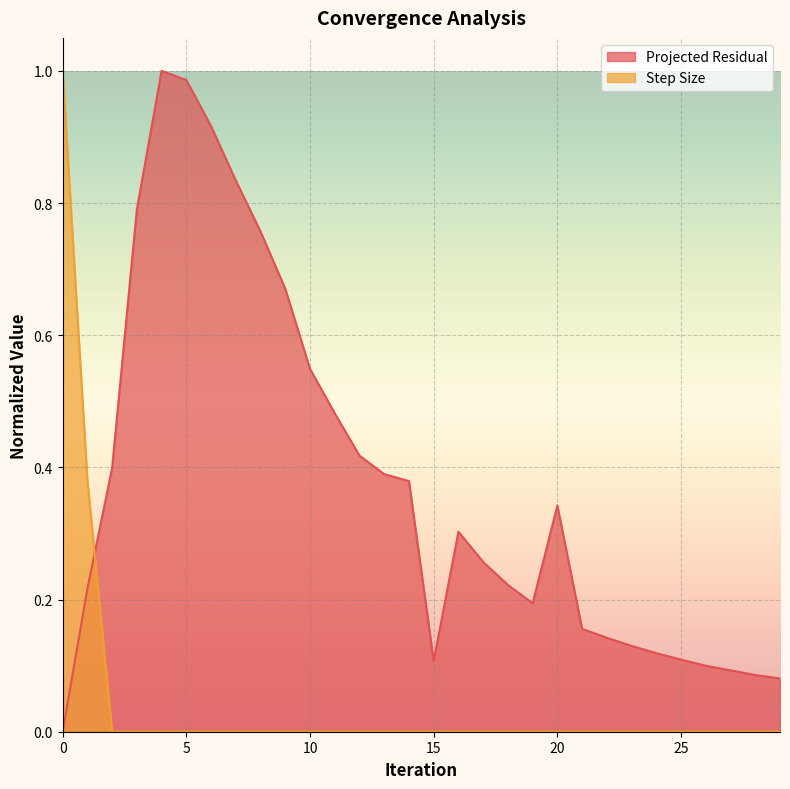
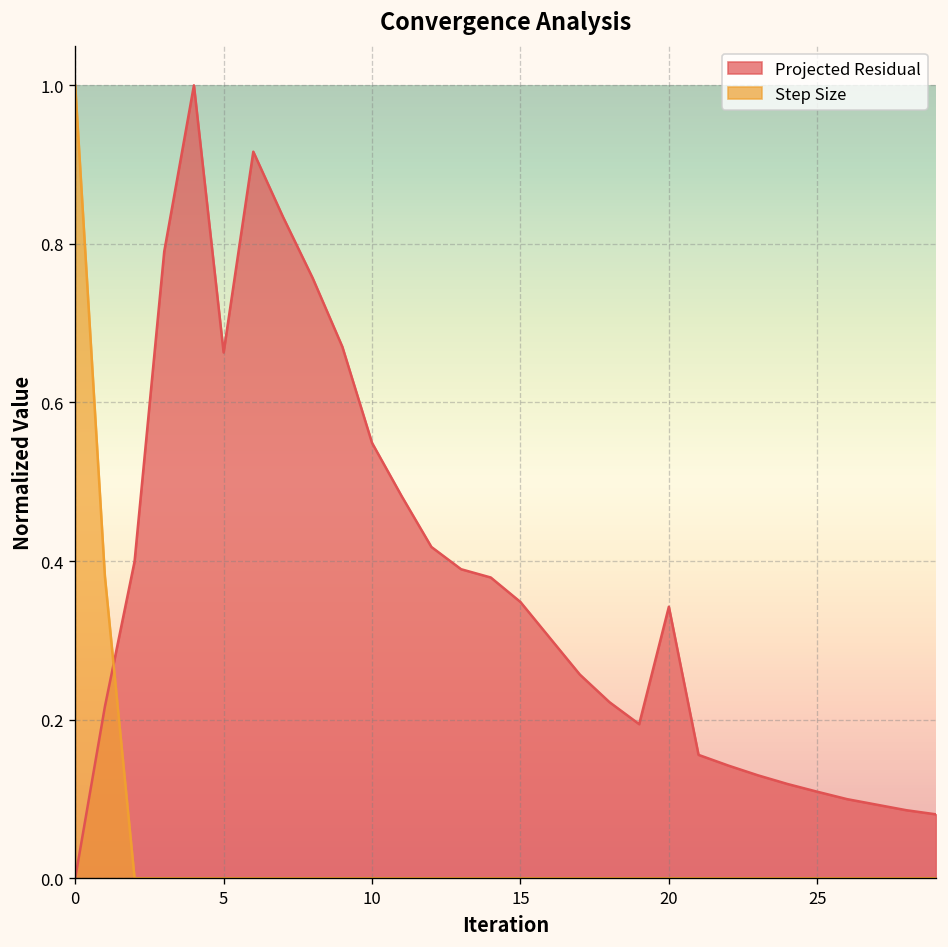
  {
    "Projected Residual": {
      "0": 0.00,
-     "5": 0.99,
+     "5": 0.66,
      "10": 0.55,
-     "15": 0.11,
+     "15": 0.35,
      "20": 0.34,
      "25": 0.11
    },
    "Step Size": {
      "0": 1.00,
      "5": 0.00,
      "10": 0.00,
      "15": 0.00,
      "20": 0.00,
      "25": 0.00
    }
  }
